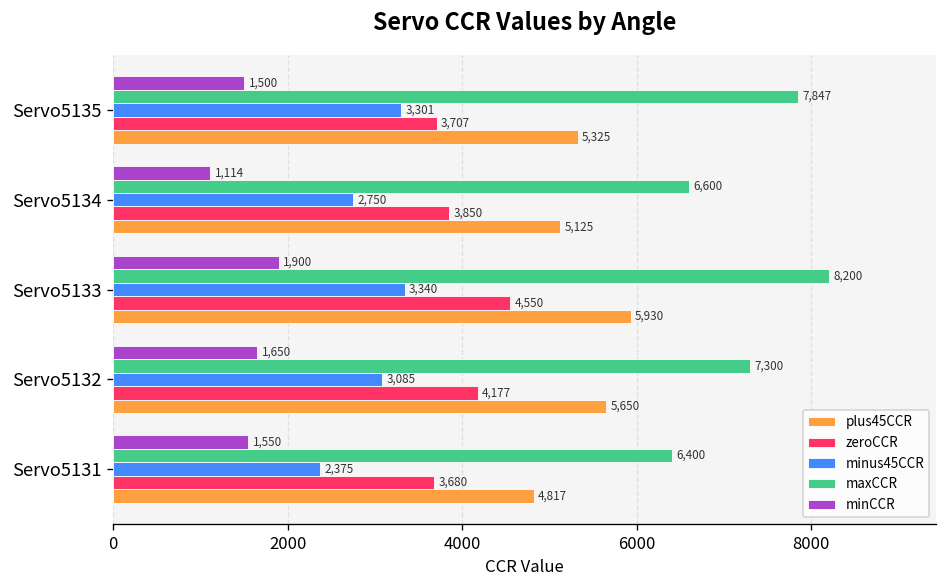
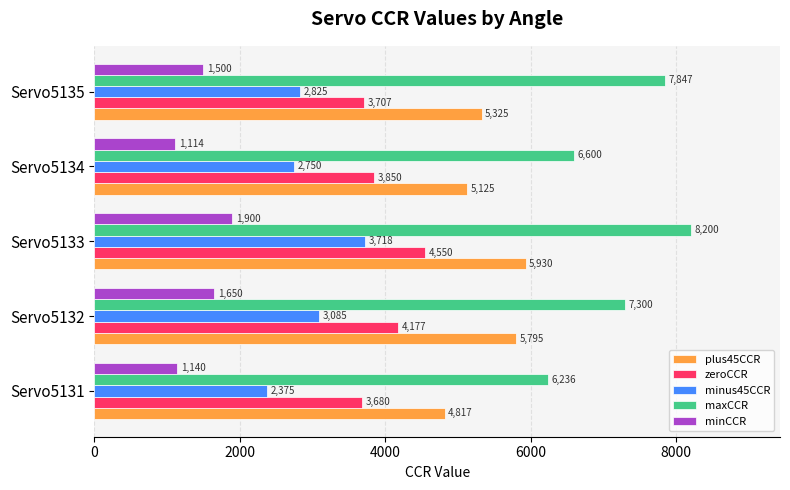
  {
    "plus45CCR": {
      "Servo5135": "5,325",
      "Servo5134": "5,125",
      "Servo5133": "5,930",
-     "Servo5132": "5,650",
+     "Servo5132": "5,795",
      "Servo5131": "4,817"
    },
    "zeroCCR": {
      "Servo5135": "3,707",
      "Servo5134": "3,850",
      "Servo5133": "4,550",
      "Servo5132": "4,177",
      "Servo5131": "3,680"
    },
    "minus45CCR": {
-     "Servo5135": "3,301",
+     "Servo5135": "2,825",
      "Servo5134": "2,750",
-     "Servo5133": "3,340",
+     "Servo5133": "3,718",
      "Servo5132": "3,085",
      "Servo5131": "2,375"
    },
    "maxCCR": {
      "Servo5135": "7,847",
      "Servo5134": "6,600",
      "Servo5133": "8,200",
      "Servo5132": "7,300",
-     "Servo5131": "6,400"
+     "Servo5131": "6,236"
    },
    "minCCR": {
      "Servo5135": "1,500",
      "Servo5134": "1,114",
      "Servo5133": "1,900",
      "Servo5132": "1,650",
-     "Servo5131": "1,550"
+     "Servo5131": "1,140"
    }
  }
